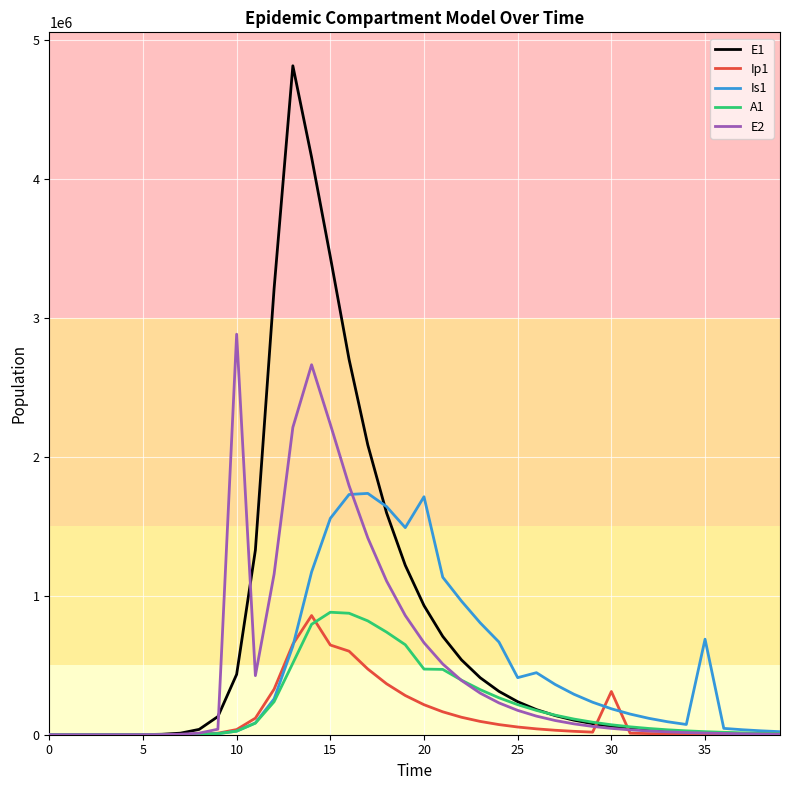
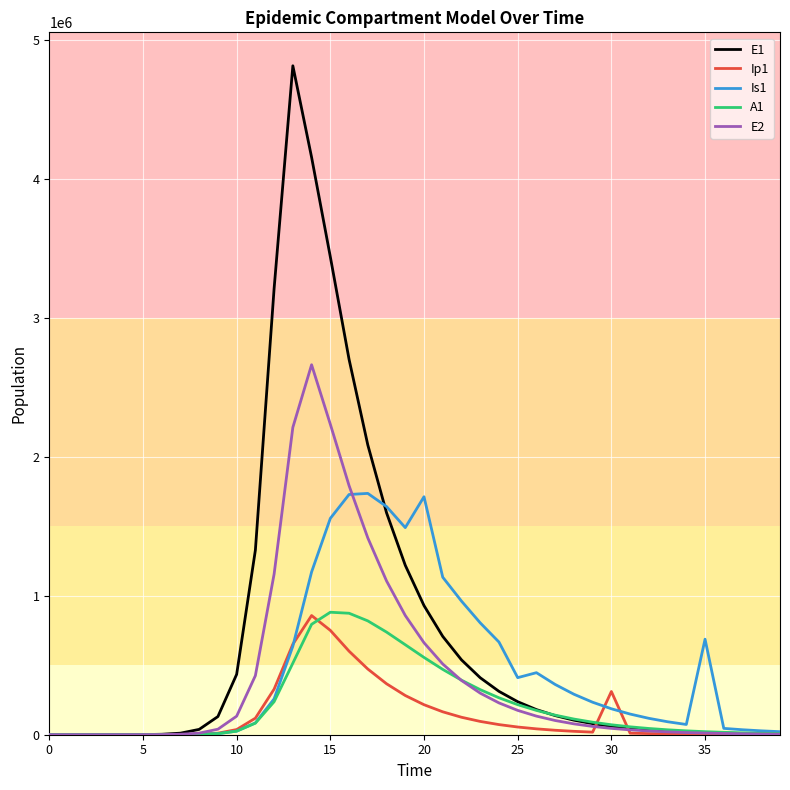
  {
    "E1": {
      "10": 430000,
      "15": 3440000,
      "20": 930000,
      "25": 240000
    },
    "Ip1": {
-     "15": 650000,
+     "15": 750000,
      "20": 220000,
      "25": 60000,
      "30": 310000
    },
    "Is1": {
      "15": 1560000,
      "20": 1710000,
      "25": 410000,
      "30": 190000,
      "35": 690000
    },
    "A1": {
      "15": 880000,
-     "20": 470000,
+     "20": 560000,
      "25": 220000
    },
    "E2": {
-     "10": 2880000,
+     "10": 130000,
      "15": 2230000,
      "20": 660000,
      "25": 180000
    }
  }
